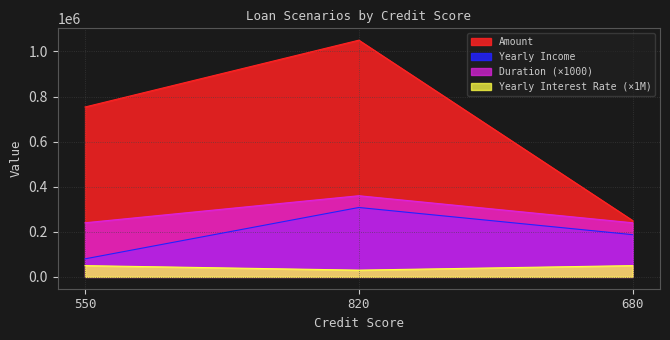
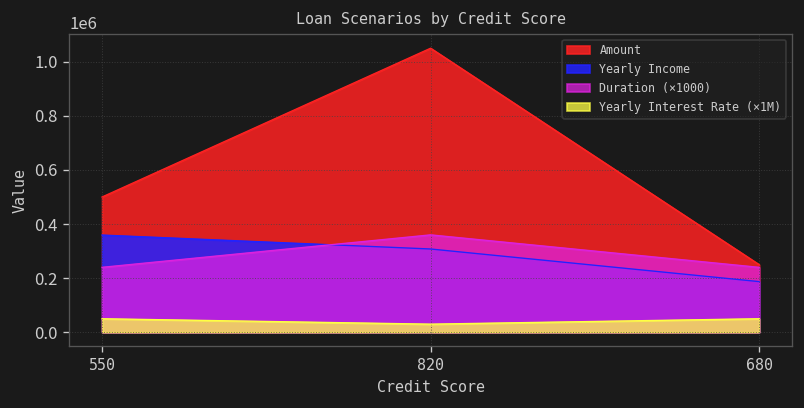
  {
    "Amount": {
-     "550": 750000,
+     "550": 500000,
      "820": 1050000
    },
    "Yearly Income": {
-     "550": 80000,
+     "550": 360000,
      "820": 310000,
      "680": 190000
    },
    "Duration (×1000)": {
      "550": 240000,
      "820": 360000
    },
    "Yearly Interest Rate (×1M)": {
      "550": 50000,
      "820": 30000,
      "680": 50000
    }
  }
